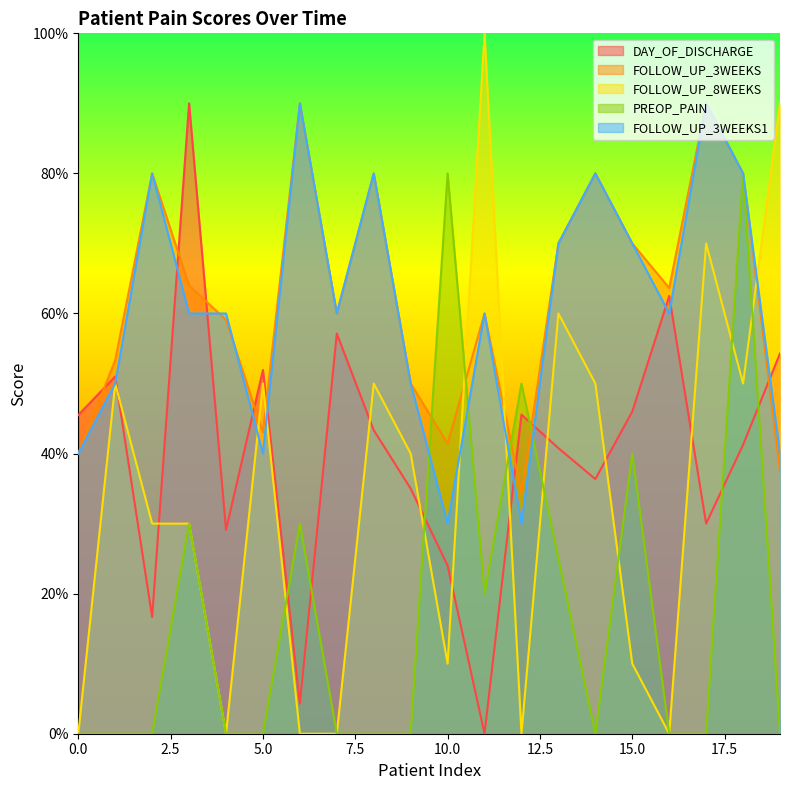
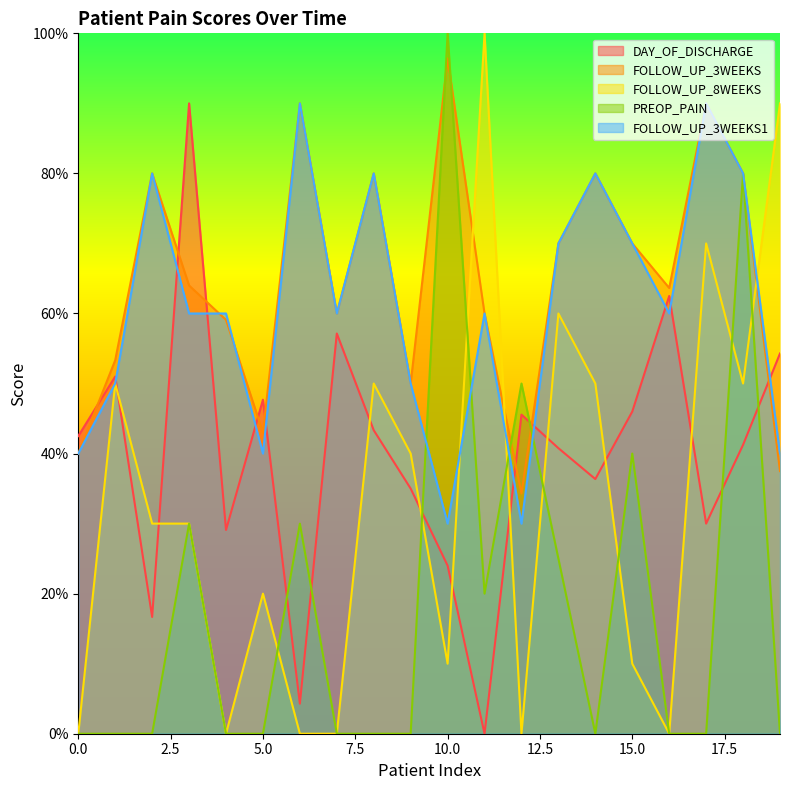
  {
    "DAY_OF_DISCHARGE": {
-     "0.0": "46%",
-     "5.0": "52%",
+     "0.0": "43%",
+     "5.0": "48%",
      "10.0": "24%",
      "15.0": "46%"
    },
    "FOLLOW_UP_3WEEKS": {
      "5.0": "43%",
-     "10.0": "41%"
+     "10.0": "96%"
    },
    "FOLLOW_UP_8WEEKS": {
-     "5.0": "50%",
+     "5.0": "20%",
      "10.0": "10%",
      "15.0": "10%"
    },
    "PREOP_PAIN": {
      "5.0": "0%",
-     "10.0": "80%",
+     "10.0": "100%",
      "15.0": "40%"
    },
    "FOLLOW_UP_3WEEKS1": {
      "5.0": "40%",
      "10.0": "30%"
    }
  }
